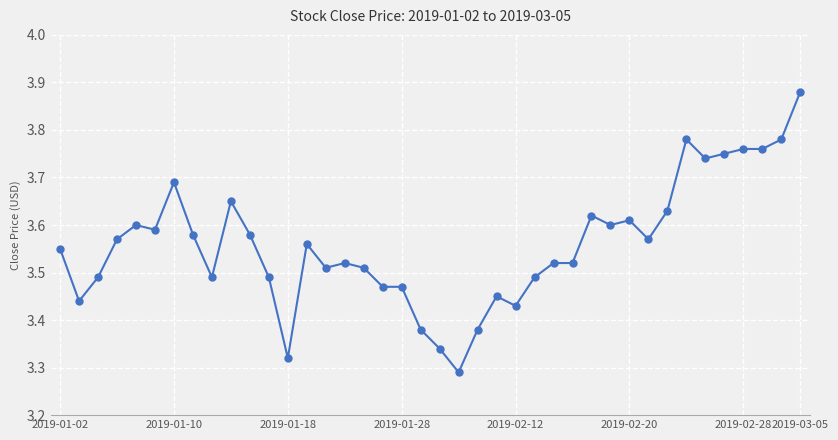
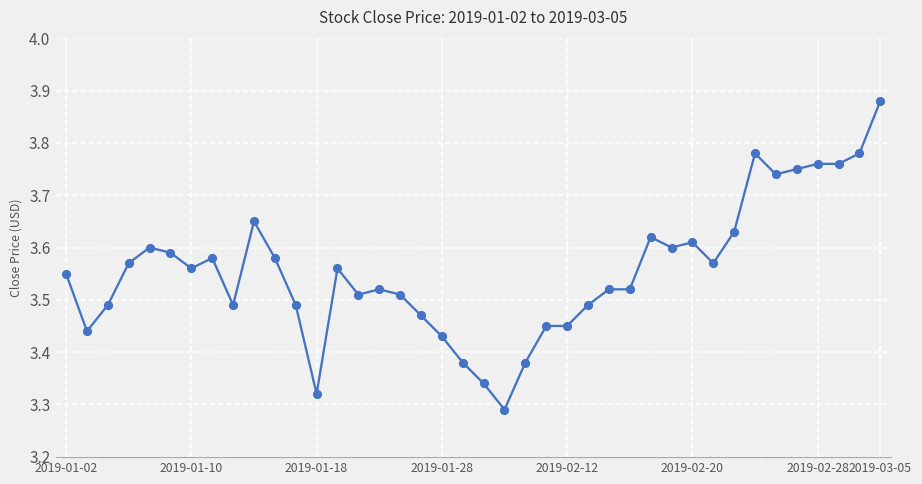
  {
    "2019-01-02": 3.55,
-   "2019-01-10": 3.69,
+   "2019-01-10": 3.56,
    "2019-01-18": 3.32,
-   "2019-01-28": 3.47,
-   "2019-02-12": 3.43,
+   "2019-01-28": 3.43,
+   "2019-02-12": 3.45,
    "2019-02-20": 3.61,
    "2019-02-28": 3.76,
    "2019-03-05": 3.88
  }
